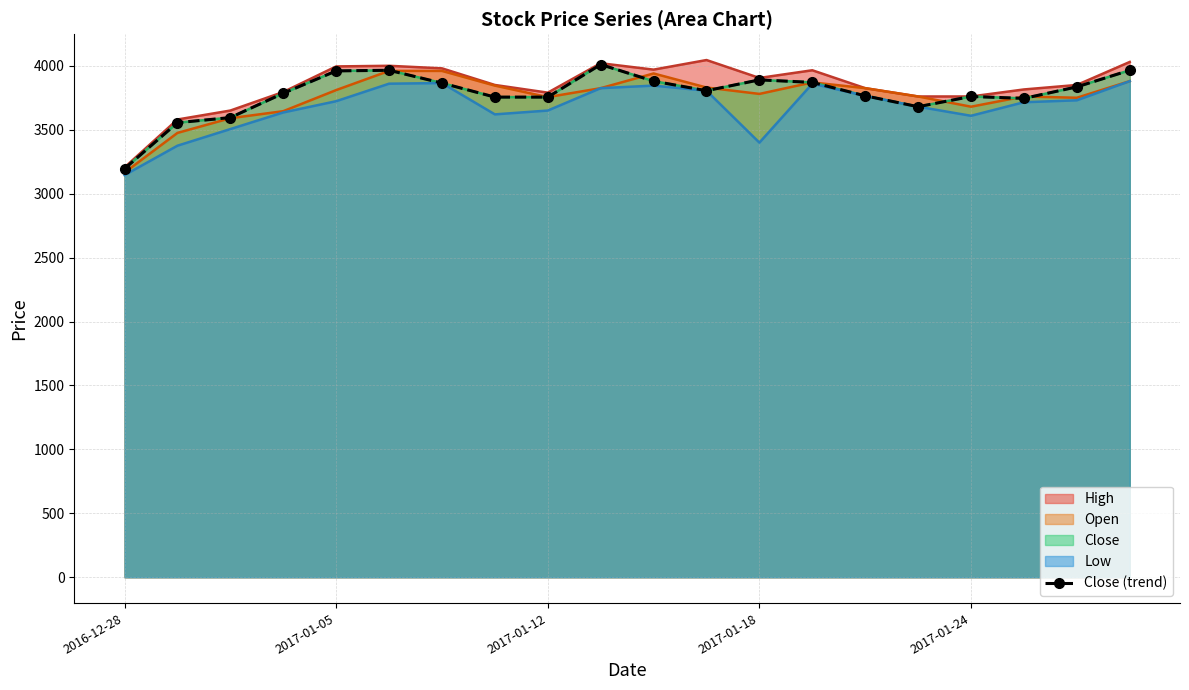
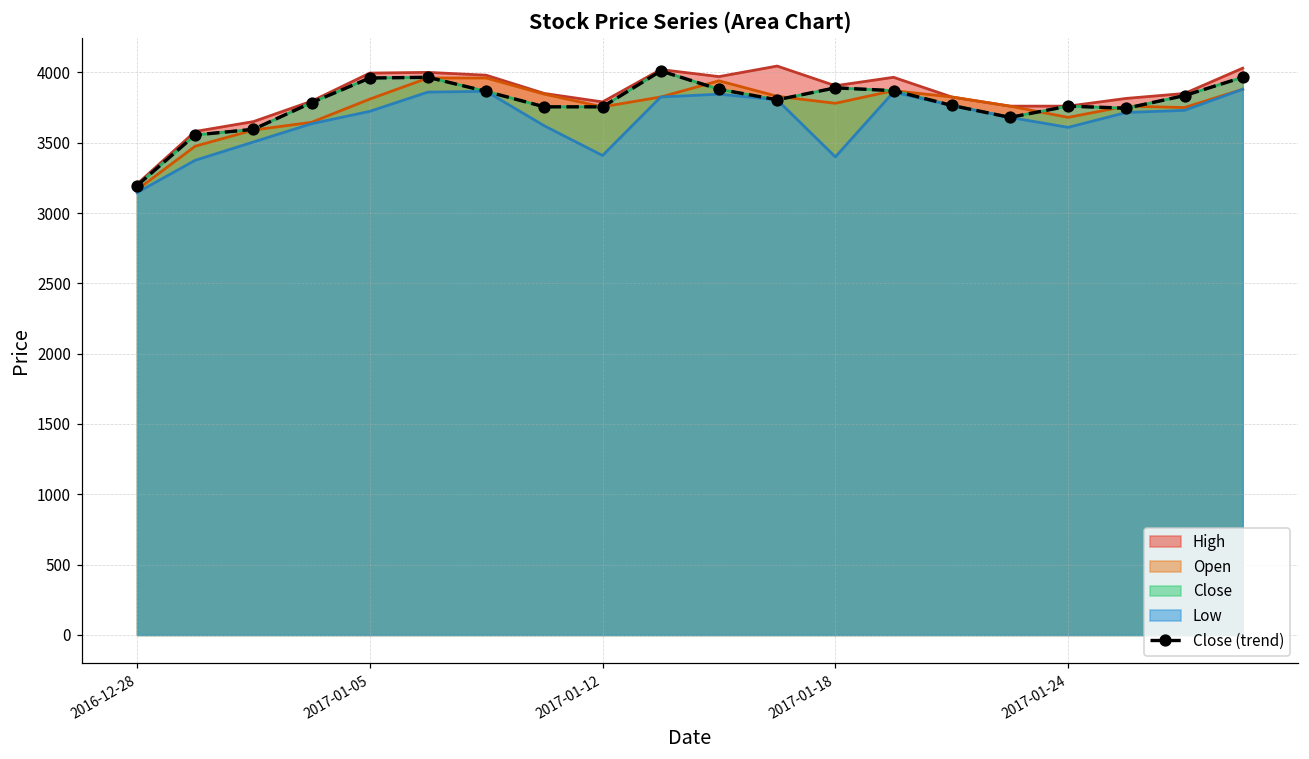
  {
    "Close": {
      "2017-01-05": 3960
    },
    "Low": {
      "2017-01-05": 3720,
-     "2017-01-12": 3650,
+     "2017-01-12": 3410,
      "2017-01-18": 3400,
      "2017-01-24": 3610
    }
  }
